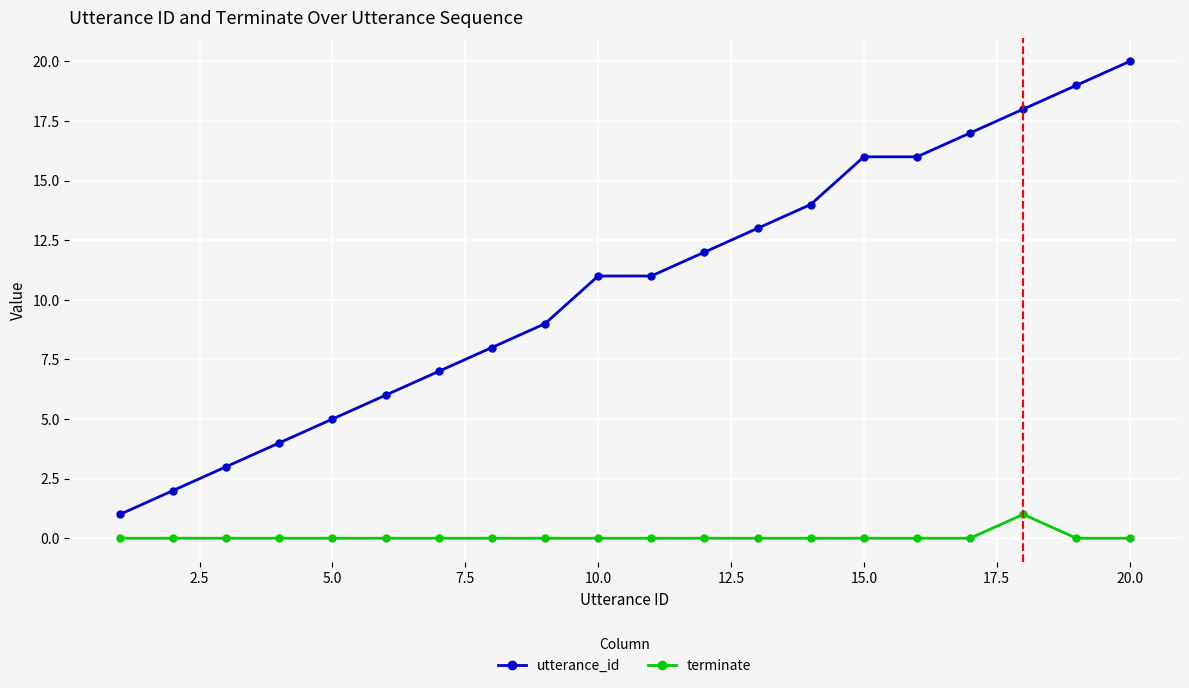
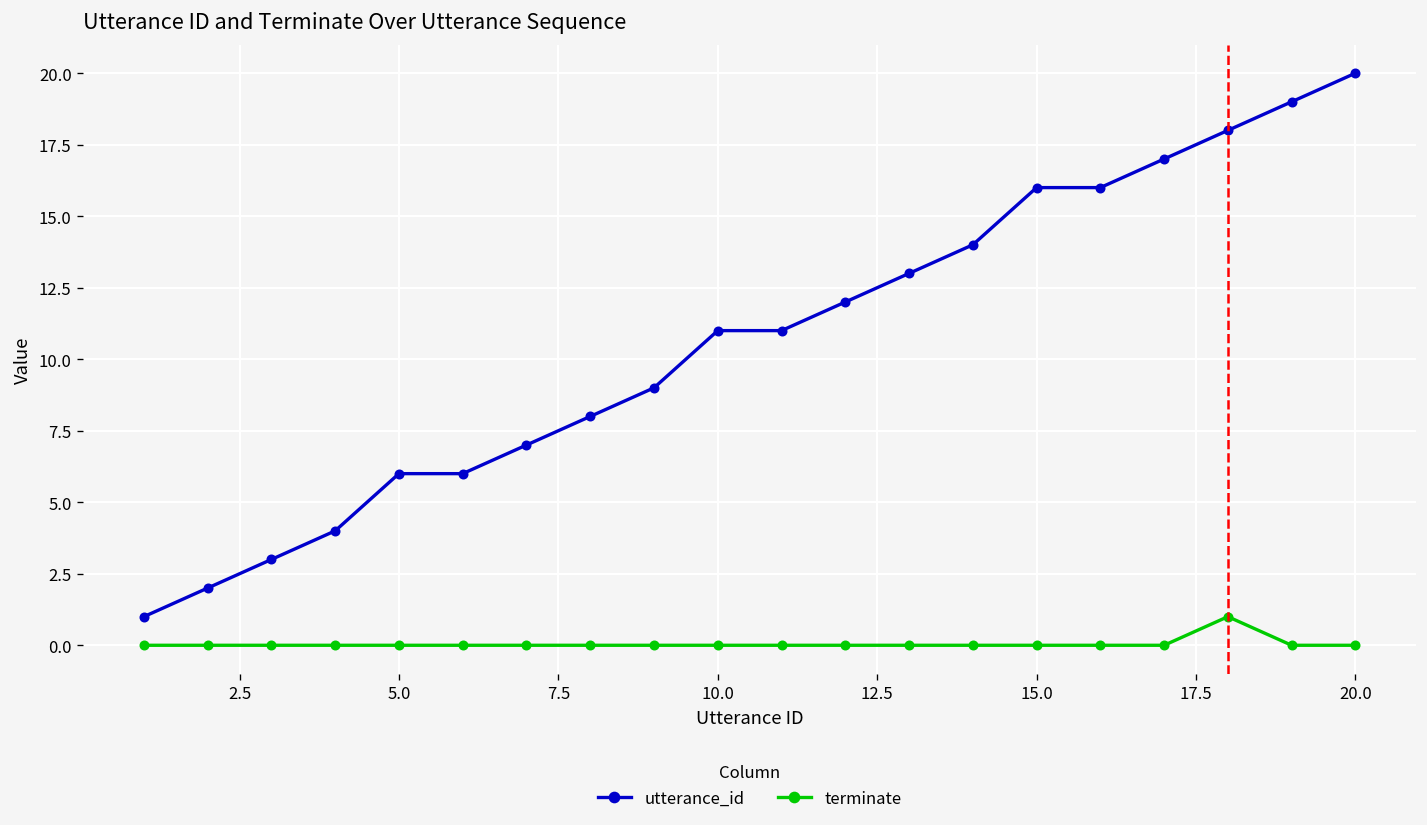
  {
    "utterance_id": {
-     "5.0": 5,
+     "5.0": 6,
      "10.0": 11,
      "15.0": 16,
      "20.0": 20
    },
    "terminate": {
      "5.0": 0,
      "10.0": 0,
      "15.0": 0,
      "20.0": 0
    }
  }
